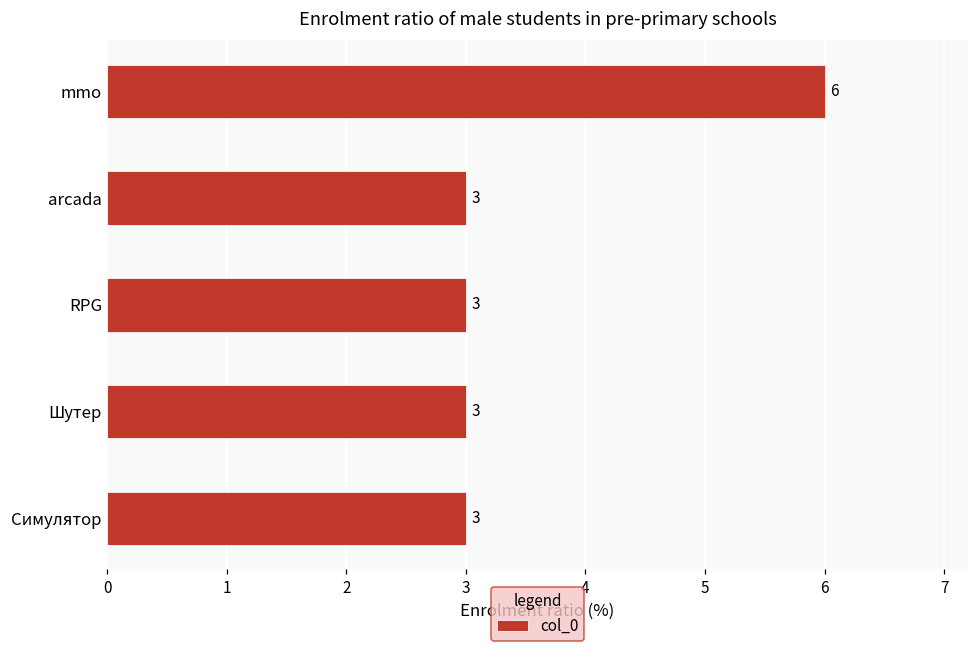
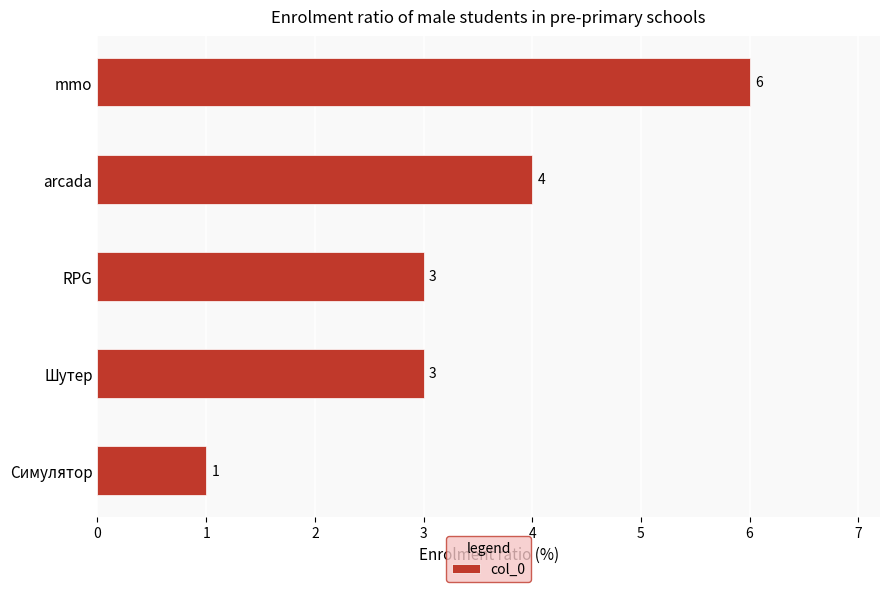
  {
    "mmo": 6,
-   "arcada": 3,
+   "arcada": 4,
    "RPG": 3,
    "Шутер": 3,
-   "Симулятор": 3
+   "Симулятор": 1
  }
